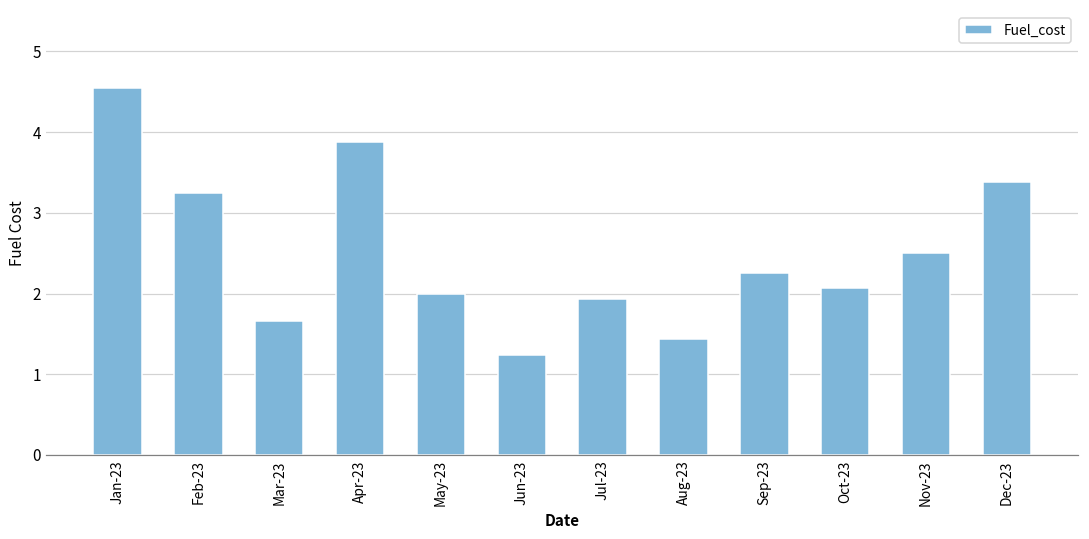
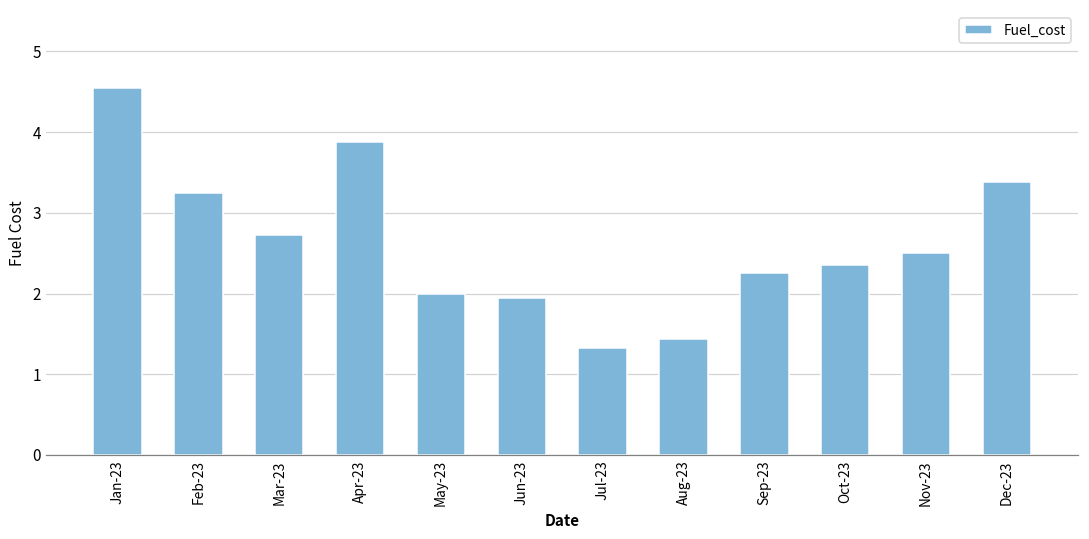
  {
    "Jan-23": 4.6,
    "Feb-23": 3.2,
-   "Mar-23": 1.7,
+   "Mar-23": 2.7,
    "Apr-23": 3.9,
    "May-23": 2.0,
-   "Jun-23": 1.2,
-   "Jul-23": 1.9,
+   "Jun-23": 1.9,
+   "Jul-23": 1.3,
    "Aug-23": 1.4,
    "Sep-23": 2.3,
-   "Oct-23": 2.1,
+   "Oct-23": 2.4,
    "Nov-23": 2.5,
    "Dec-23": 3.4
  }
